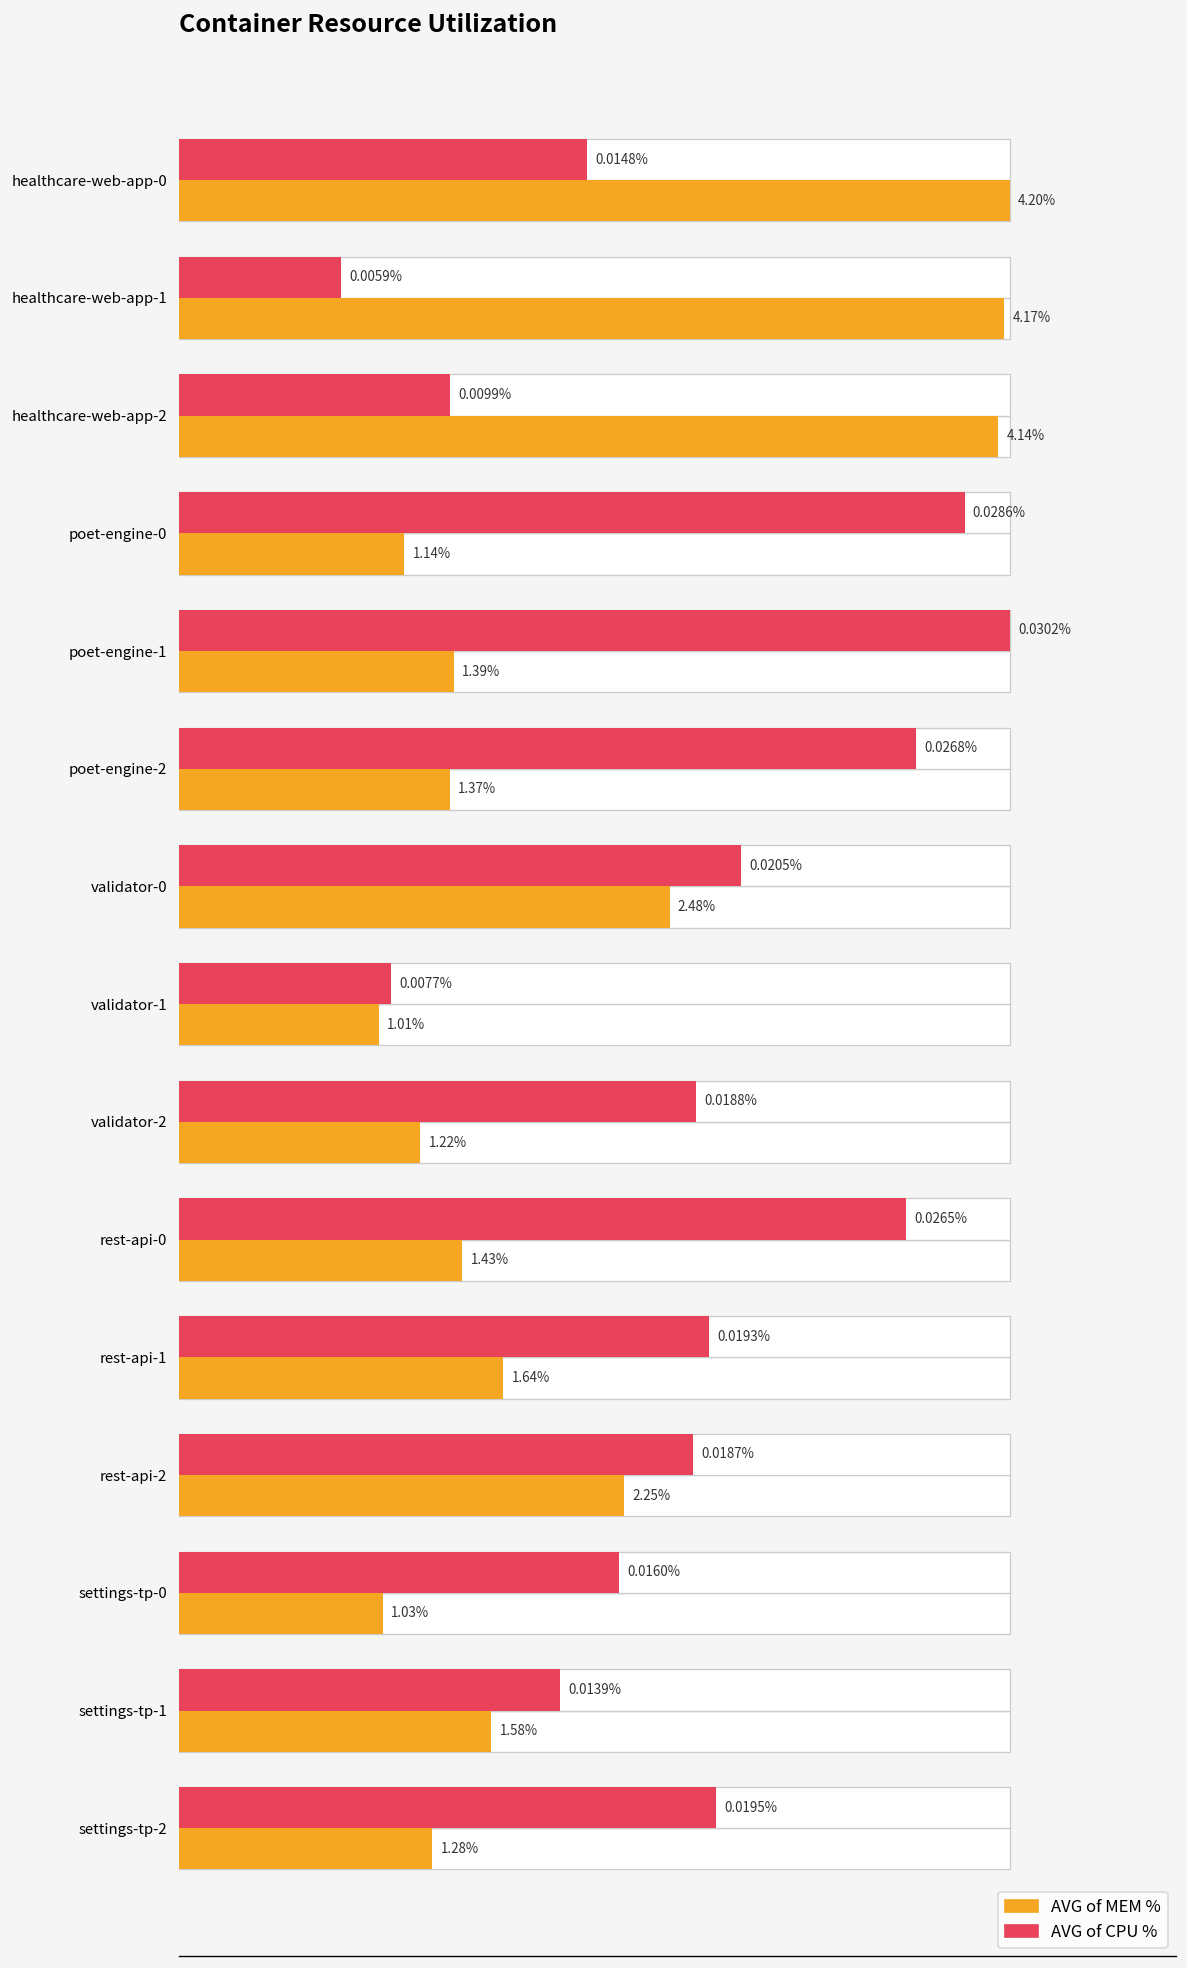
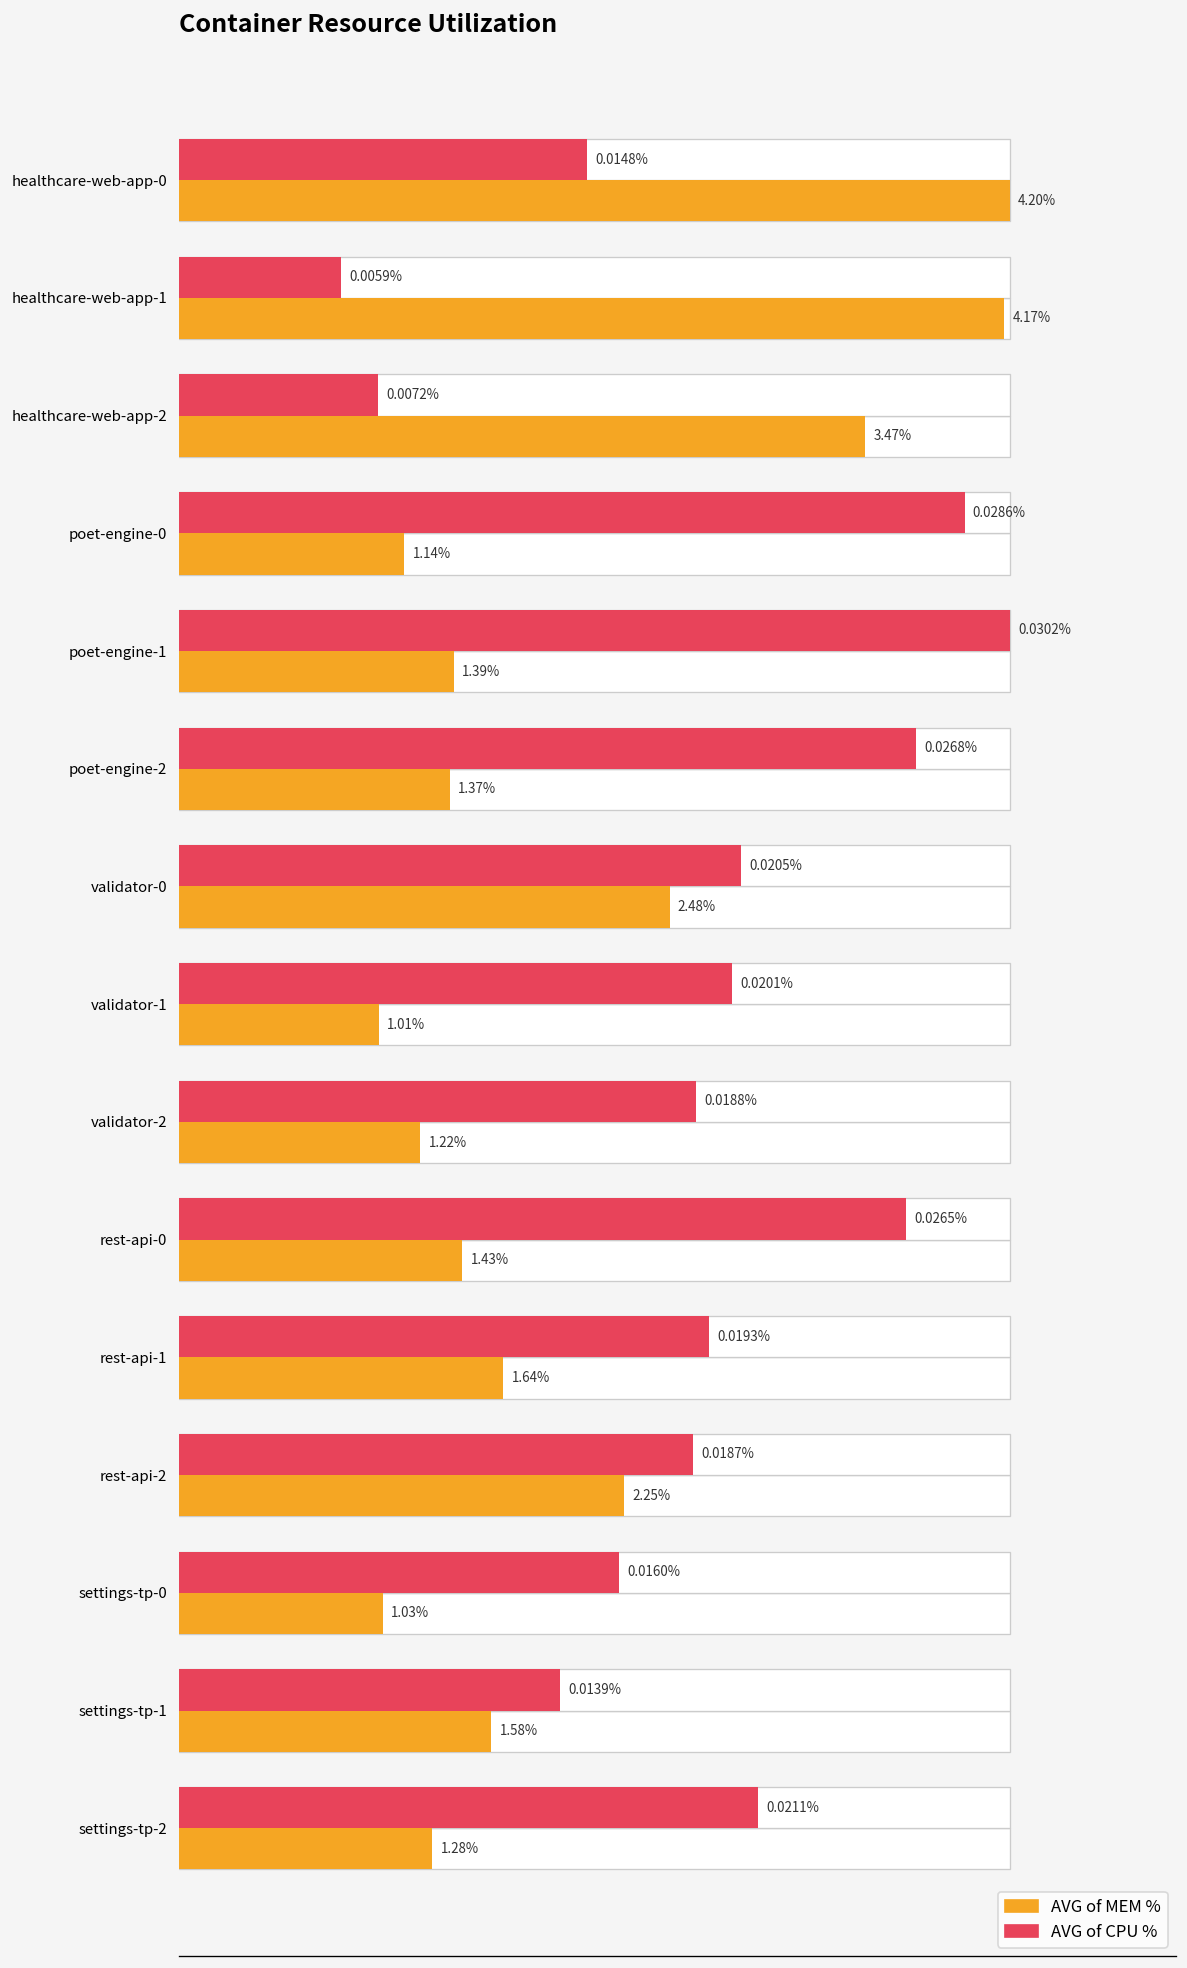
  {
    "AVG of MEM %": {
-     "healthcare-web-app-2": "4.14%"
+     "healthcare-web-app-2": "3.47%"
    },
    "AVG of CPU %": {
-     "healthcare-web-app-2": "0.0099%",
-     "validator-1": "0.0077%",
-     "settings-tp-2": "0.0195%"
+     "healthcare-web-app-2": "0.0072%",
+     "validator-1": "0.0201%",
+     "settings-tp-2": "0.0211%"
    }
  }
